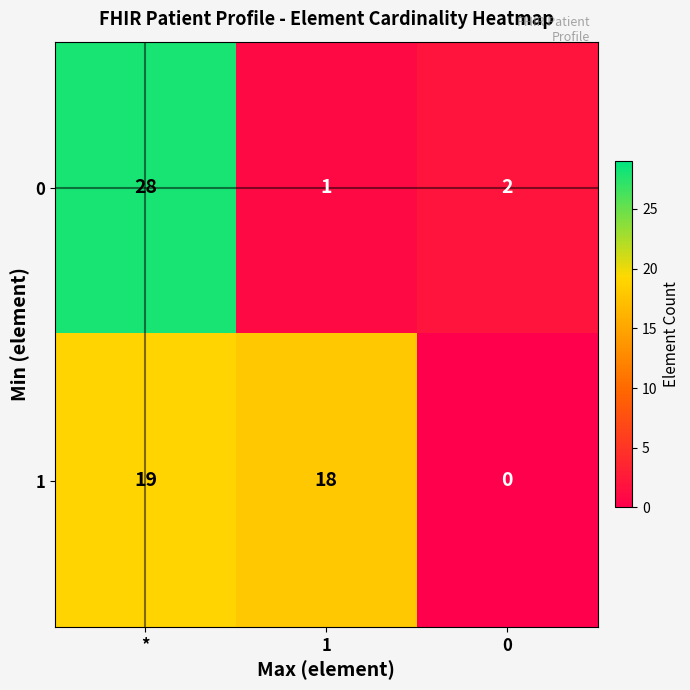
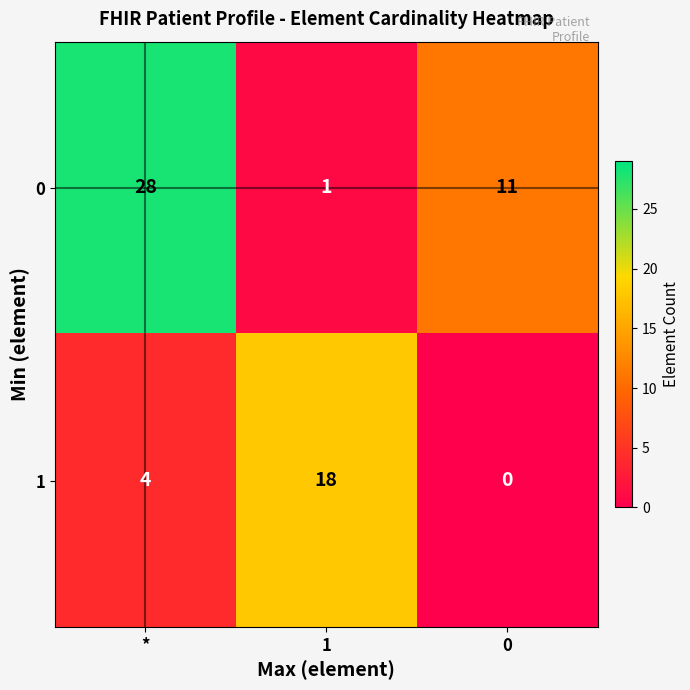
  {
    "0": {
      "*": 28,
      "1": 1,
-     "0": 2
+     "0": 11
    },
    "1": {
-     "*": 19,
+     "*": 4,
      "1": 18,
      "0": 0
    }
  }
